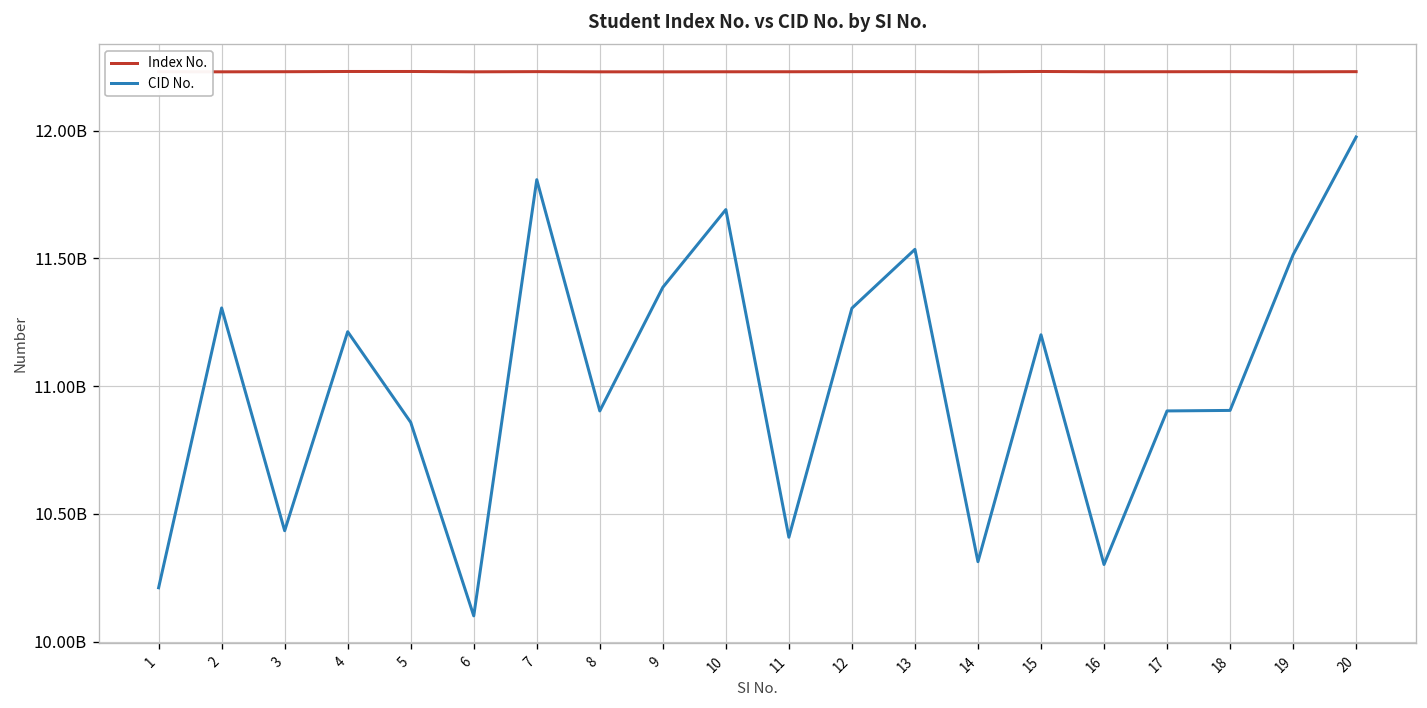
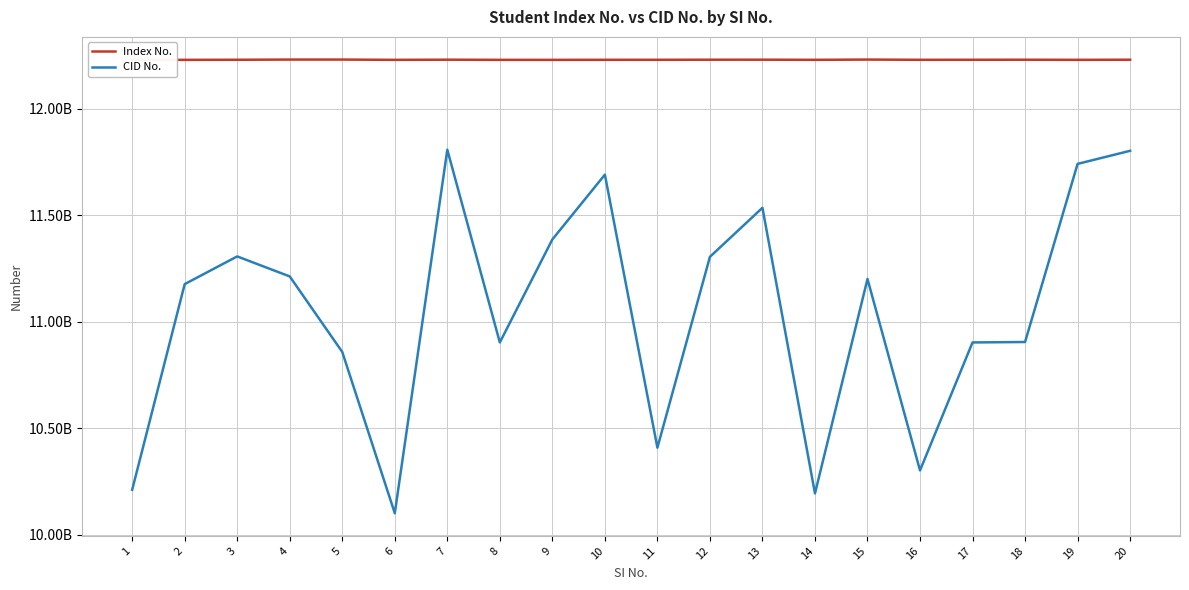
  {
    "Index No.": {
      "2": 12230000000,
      "3": 12230000000,
      "4": 12230000000,
      "5": 12230000000,
      "6": 12230000000,
      "7": 12230000000,
      "8": 12230000000,
      "9": 12230000000,
      "10": 12230000000,
      "11": 12230000000,
      "12": 12230000000,
      "13": 12230000000,
      "14": 12230000000,
      "15": 12230000000,
      "16": 12230000000,
      "17": 12230000000,
      "18": 12230000000,
      "19": 12230000000,
      "20": 12230000000
    },
    "CID No.": {
      "1": 10210000000,
-     "2": 11310000000,
-     "3": 10430000000,
+     "2": 11180000000,
+     "3": 11310000000,
      "4": 11210000000,
      "5": 10860000000,
      "6": 10100000000,
      "7": 11810000000,
      "8": 10900000000,
      "9": 11390000000,
      "10": 11690000000,
      "11": 10410000000,
      "12": 11310000000,
      "13": 11540000000,
-     "14": 10310000000,
+     "14": 10190000000,
      "15": 11200000000,
      "16": 10300000000,
      "17": 10900000000,
      "18": 10910000000,
-     "19": 11510000000,
-     "20": 11970000000
+     "19": 11740000000,
+     "20": 11800000000
    }
  }
